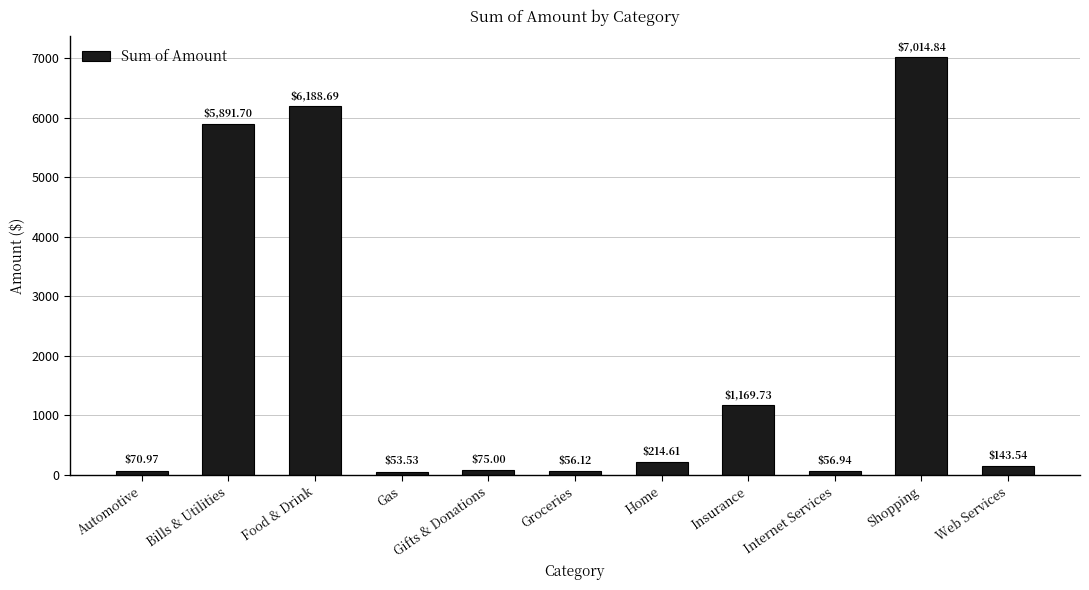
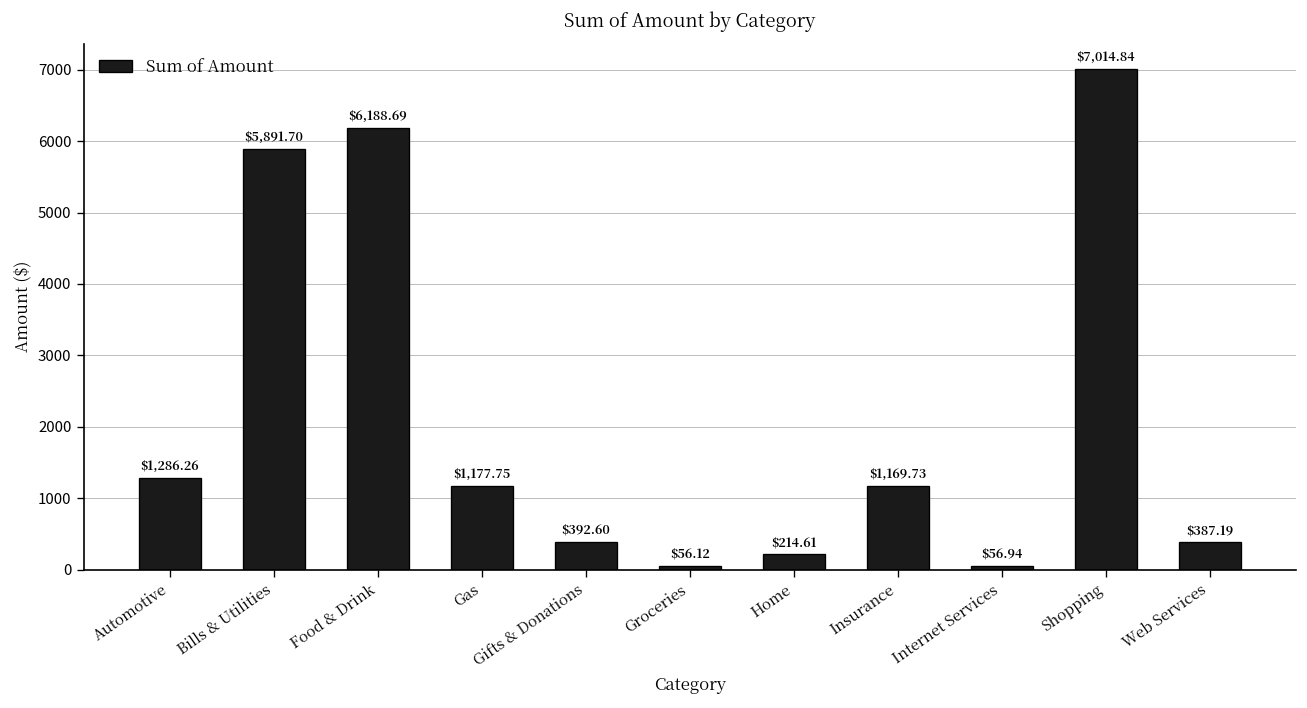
  {
-   "Automotive": "$70.97",
+   "Automotive": "$1,286.26",
    "Bills & Utilities": "$5,891.70",
    "Food & Drink": "$6,188.69",
-   "Gas": "$53.53",
-   "Gifts & Donations": "$75.00",
+   "Gas": "$1,177.75",
+   "Gifts & Donations": "$392.60",
    "Groceries": "$56.12",
    "Home": "$214.61",
    "Insurance": "$1,169.73",
    "Internet Services": "$56.94",
    "Shopping": "$7,014.84",
-   "Web Services": "$143.54"
+   "Web Services": "$387.19"
  }
